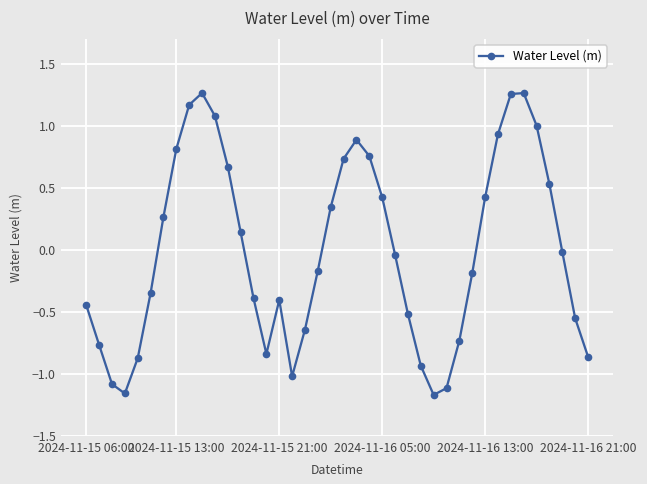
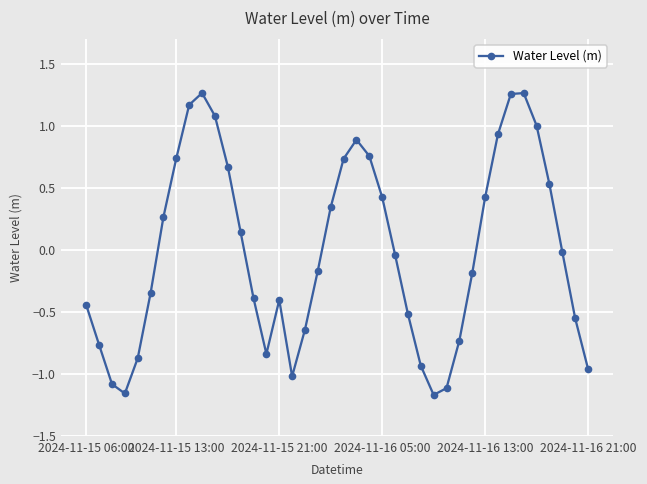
  {
    "2024-11-15 06:00": -0.44,
-   "2024-11-15 13:00": 0.82,
+   "2024-11-15 13:00": 0.74,
    "2024-11-15 21:00": -0.40,
    "2024-11-16 05:00": 0.43,
    "2024-11-16 13:00": 0.42,
-   "2024-11-16 21:00": -0.86
+   "2024-11-16 21:00": -0.96
  }
